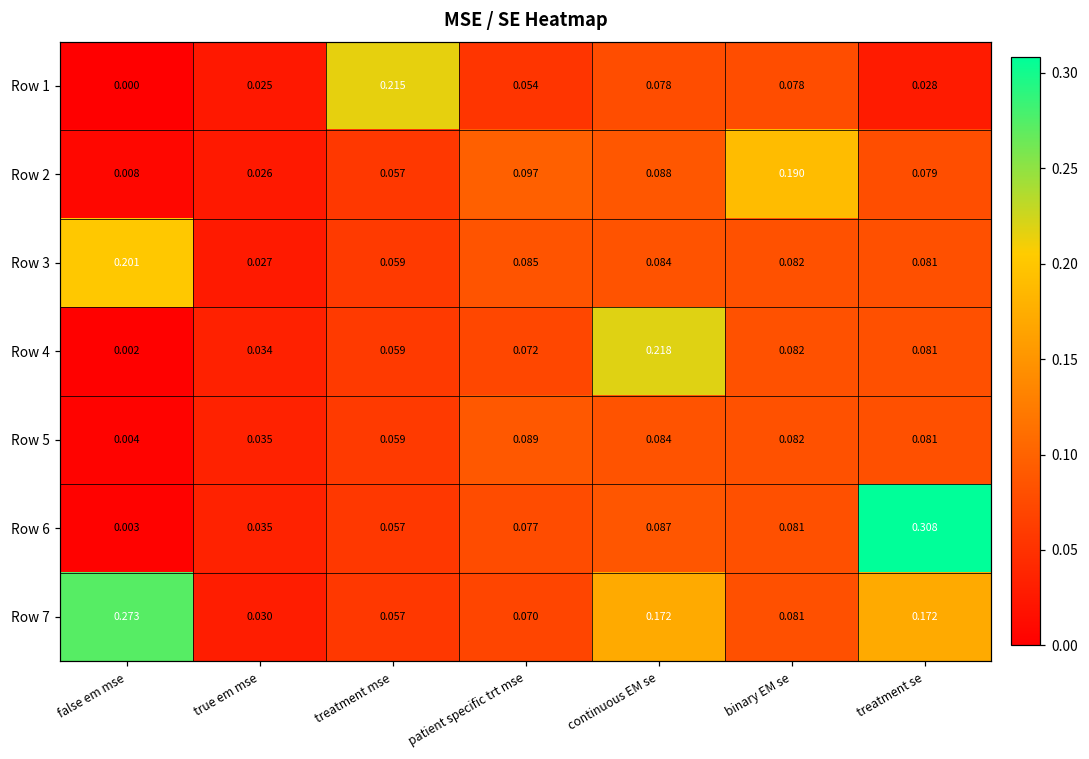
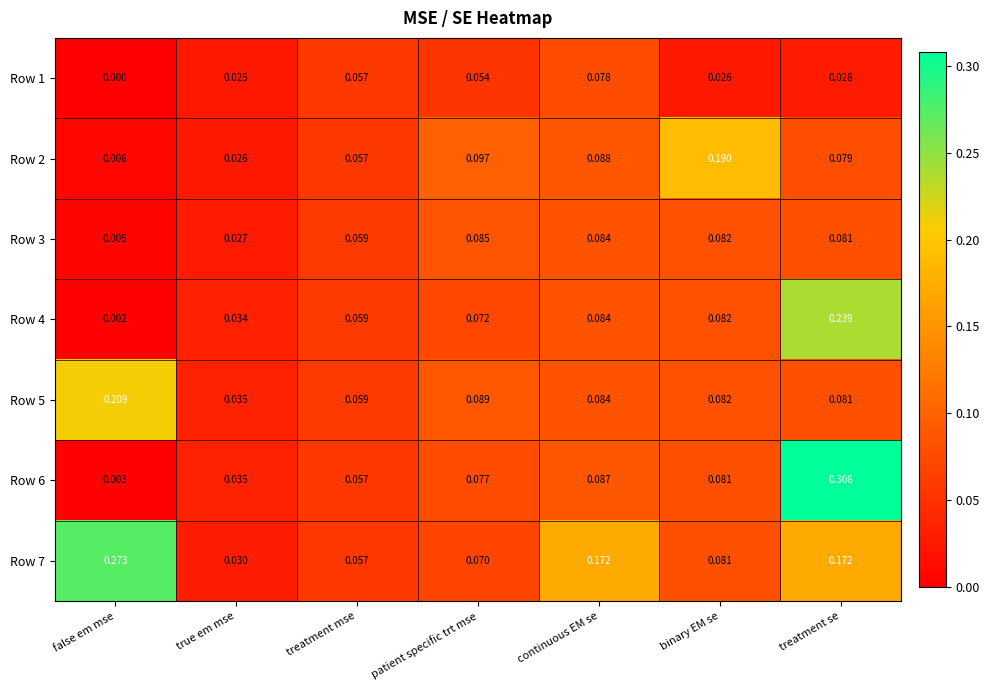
  {
    "Row 1": {
      "false em mse": 0.000,
      "true em mse": 0.025,
-     "treatment mse": 0.215,
+     "treatment mse": 0.057,
      "patient specific trt mse": 0.054,
      "continuous EM se": 0.078,
-     "binary EM se": 0.078,
+     "binary EM se": 0.026,
      "treatment se": 0.028
    },
    "Row 2": {
      "false em mse": 0.008,
      "true em mse": 0.026,
      "treatment mse": 0.057,
      "patient specific trt mse": 0.097,
      "continuous EM se": 0.088,
      "binary EM se": 0.190,
      "treatment se": 0.079
    },
    "Row 3": {
-     "false em mse": 0.201,
+     "false em mse": 0.005,
      "true em mse": 0.027,
      "treatment mse": 0.059,
      "patient specific trt mse": 0.085,
      "continuous EM se": 0.084,
      "binary EM se": 0.082,
      "treatment se": 0.081
    },
    "Row 4": {
      "false em mse": 0.002,
      "true em mse": 0.034,
      "treatment mse": 0.059,
      "patient specific trt mse": 0.072,
-     "continuous EM se": 0.218,
+     "continuous EM se": 0.084,
      "binary EM se": 0.082,
-     "treatment se": 0.081
+     "treatment se": 0.239
    },
    "Row 5": {
-     "false em mse": 0.004,
+     "false em mse": 0.209,
      "true em mse": 0.035,
      "treatment mse": 0.059,
      "patient specific trt mse": 0.089,
      "continuous EM se": 0.084,
      "binary EM se": 0.082,
      "treatment se": 0.081
    },
    "Row 6": {
      "false em mse": 0.003,
      "true em mse": 0.035,
      "treatment mse": 0.057,
      "patient specific trt mse": 0.077,
      "continuous EM se": 0.087,
      "binary EM se": 0.081,
      "treatment se": 0.308
    },
    "Row 7": {
      "false em mse": 0.273,
      "true em mse": 0.030,
      "treatment mse": 0.057,
      "patient specific trt mse": 0.070,
      "continuous EM se": 0.172,
      "binary EM se": 0.081,
      "treatment se": 0.172
    }
  }
